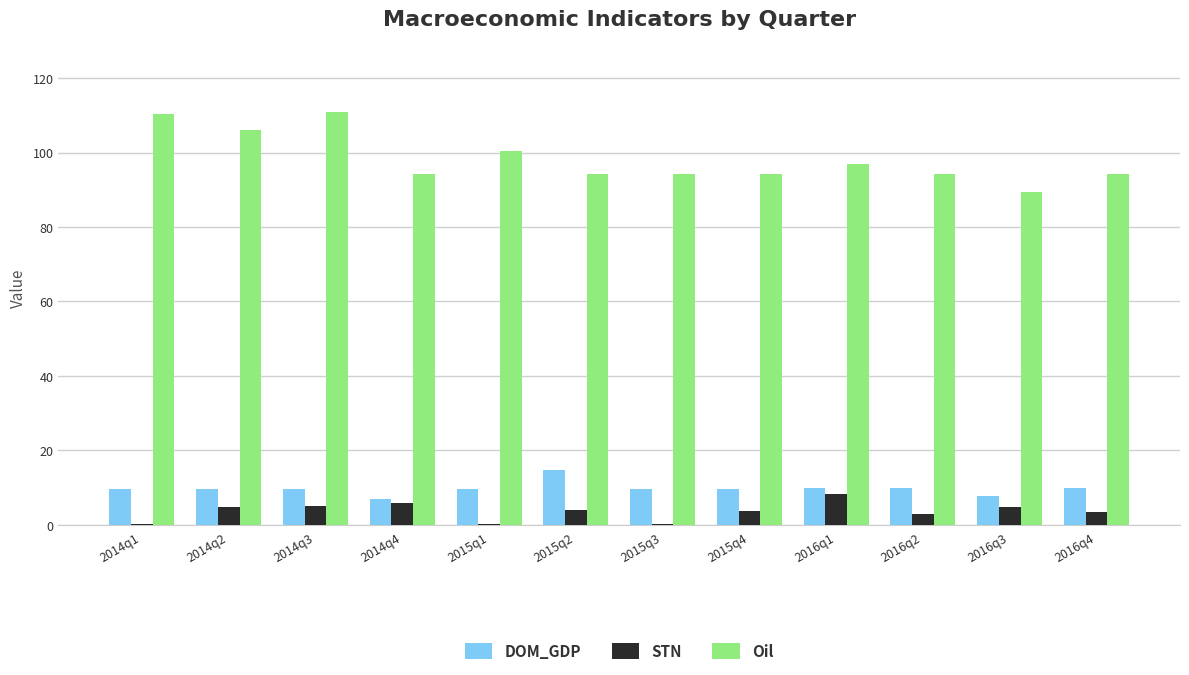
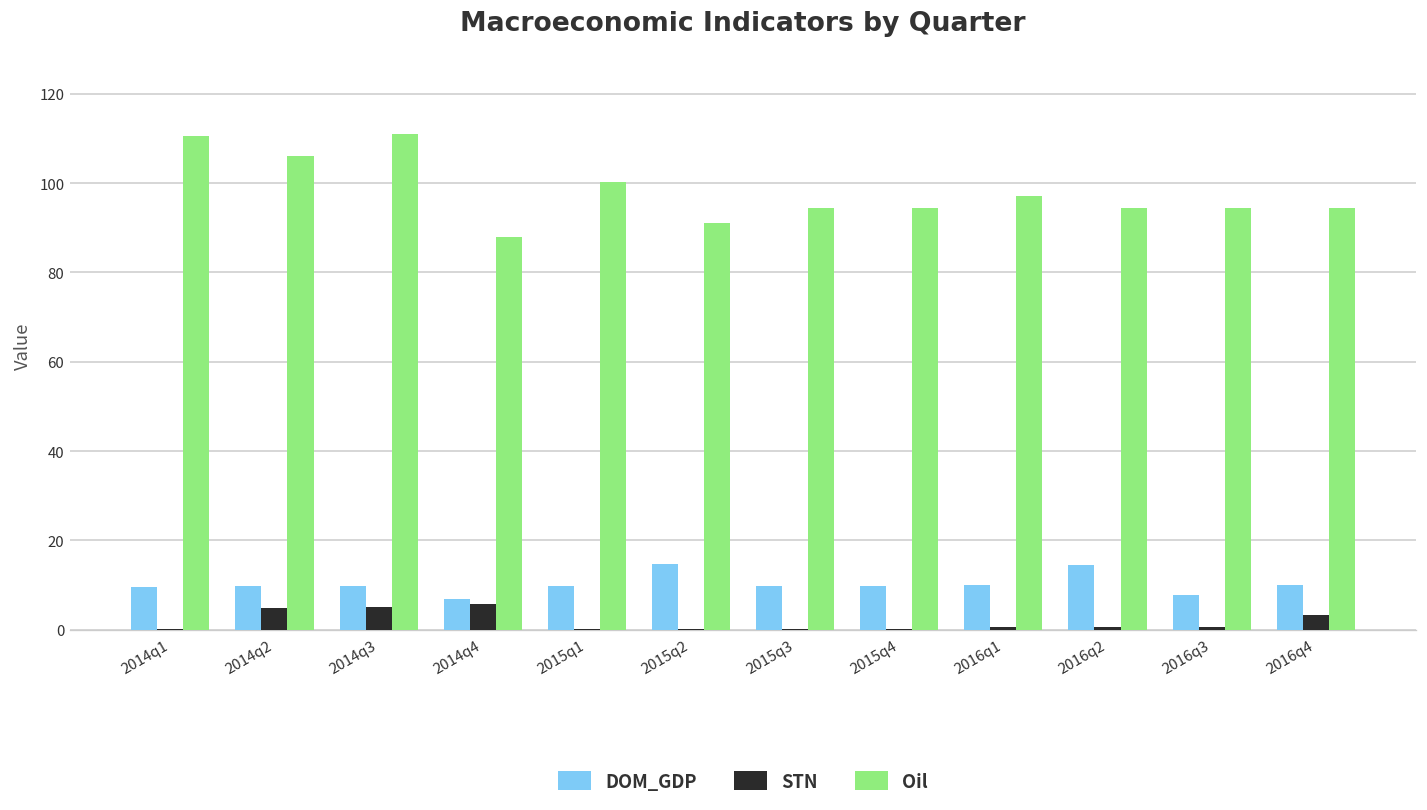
  {
    "DOM_GDP": {
      "2014q1": 10,
      "2014q2": 10,
      "2014q3": 10,
      "2014q4": 7,
      "2015q1": 10,
      "2015q2": 15,
      "2015q3": 10,
      "2015q4": 10,
      "2016q1": 10,
-     "2016q2": 10,
+     "2016q2": 14,
      "2016q3": 8,
      "2016q4": 10
    },
    "STN": {
      "2014q2": 5,
      "2014q3": 5,
      "2014q4": 6,
-     "2015q2": 4,
-     "2015q4": 4,
-     "2016q1": 8,
-     "2016q2": 3,
-     "2016q3": 5,
+     "2015q2": 0,
+     "2015q4": 0,
+     "2016q1": 1,
+     "2016q2": 1,
+     "2016q3": 1,
      "2016q4": 3
    },
    "Oil": {
      "2014q1": 111,
      "2014q2": 106,
      "2014q3": 111,
-     "2014q4": 94,
+     "2014q4": 88,
      "2015q1": 100,
-     "2015q2": 94,
+     "2015q2": 91,
      "2015q3": 94,
      "2015q4": 94,
      "2016q1": 97,
      "2016q2": 94,
-     "2016q3": 89,
+     "2016q3": 94,
      "2016q4": 94
    }
  }
